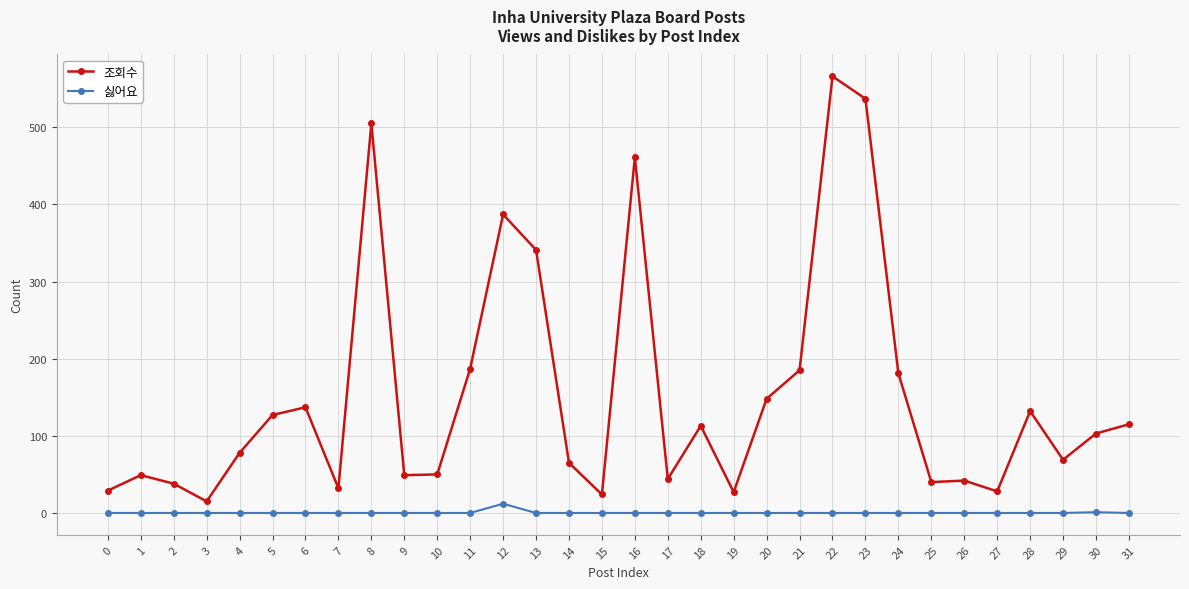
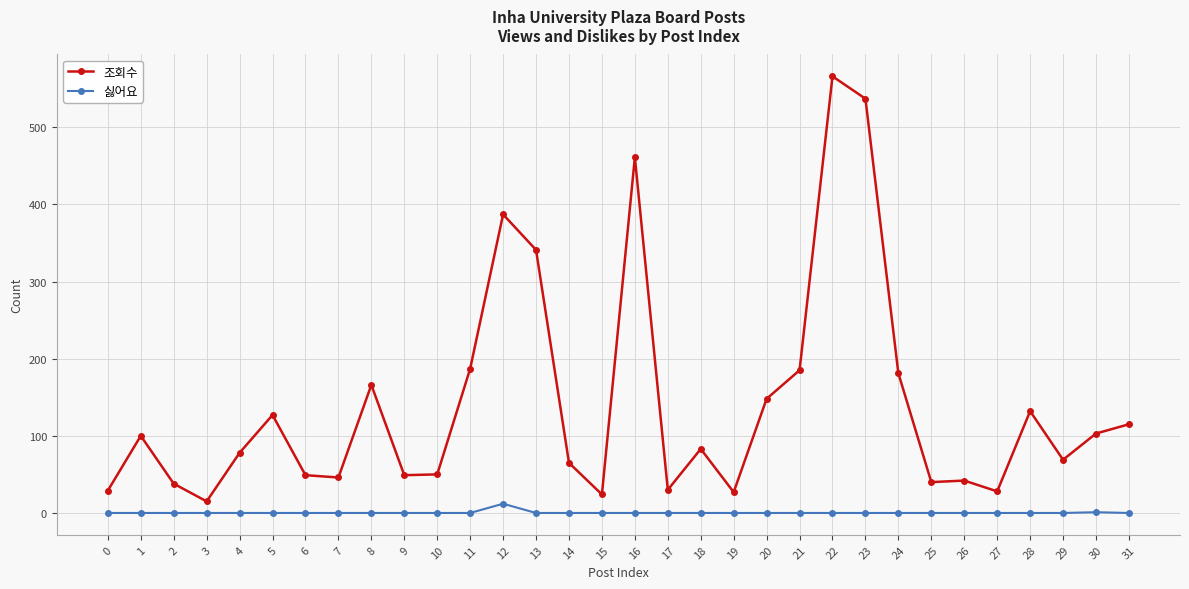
  {
    "조회수": {
      "0": 30,
-     "1": 50,
+     "1": 100,
      "2": 40,
      "3": 20,
      "4": 80,
      "5": 130,
-     "6": 140,
-     "7": 30,
-     "8": 510,
+     "6": 50,
+     "7": 50,
+     "8": 170,
      "9": 50,
      "10": 50,
      "11": 190,
      "12": 390,
      "13": 340,
      "14": 70,
      "15": 20,
      "16": 460,
-     "17": 40,
-     "18": 110,
+     "17": 30,
+     "18": 80,
      "19": 30,
      "20": 150,
      "21": 190,
      "22": 570,
      "23": 540,
      "24": 180,
      "25": 40,
      "26": 40,
      "27": 30,
      "28": 130,
      "29": 70,
      "30": 100,
      "31": 120
    },
    "싫어요": {
      "0": 0,
      "1": 0,
      "2": 0,
      "3": 0,
      "4": 0,
      "5": 0,
      "6": 0,
      "7": 0,
      "8": 0,
      "9": 0,
      "10": 0,
      "11": 0,
      "12": 10,
      "13": 0,
      "14": 0,
      "15": 0,
      "16": 0,
      "17": 0,
      "18": 0,
      "19": 0,
      "20": 0,
      "21": 0,
      "22": 0,
      "23": 0,
      "24": 0,
      "25": 0,
      "26": 0,
      "27": 0,
      "28": 0,
      "29": 0,
      "30": 0,
      "31": 0
    }
  }
